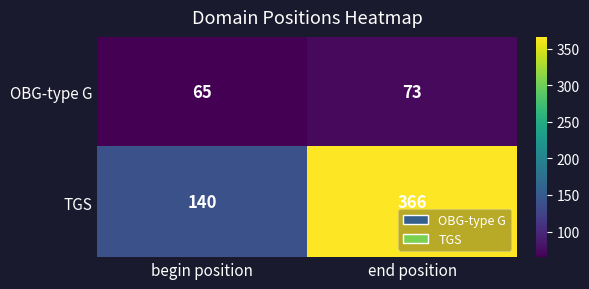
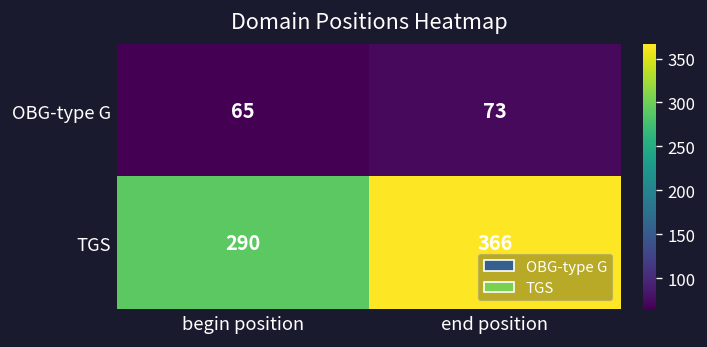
  {
    "OBG-type G": {
      "begin position": 65,
      "end position": 73
    },
    "TGS": {
-     "begin position": 140
+     "begin position": 290
    }
  }
